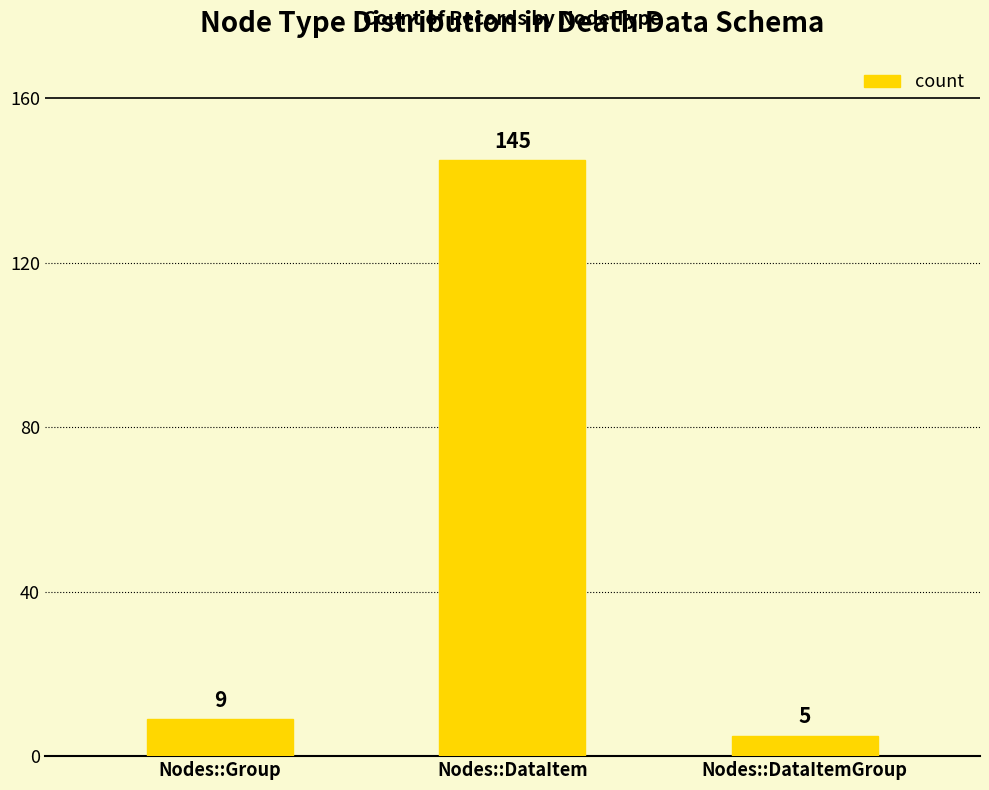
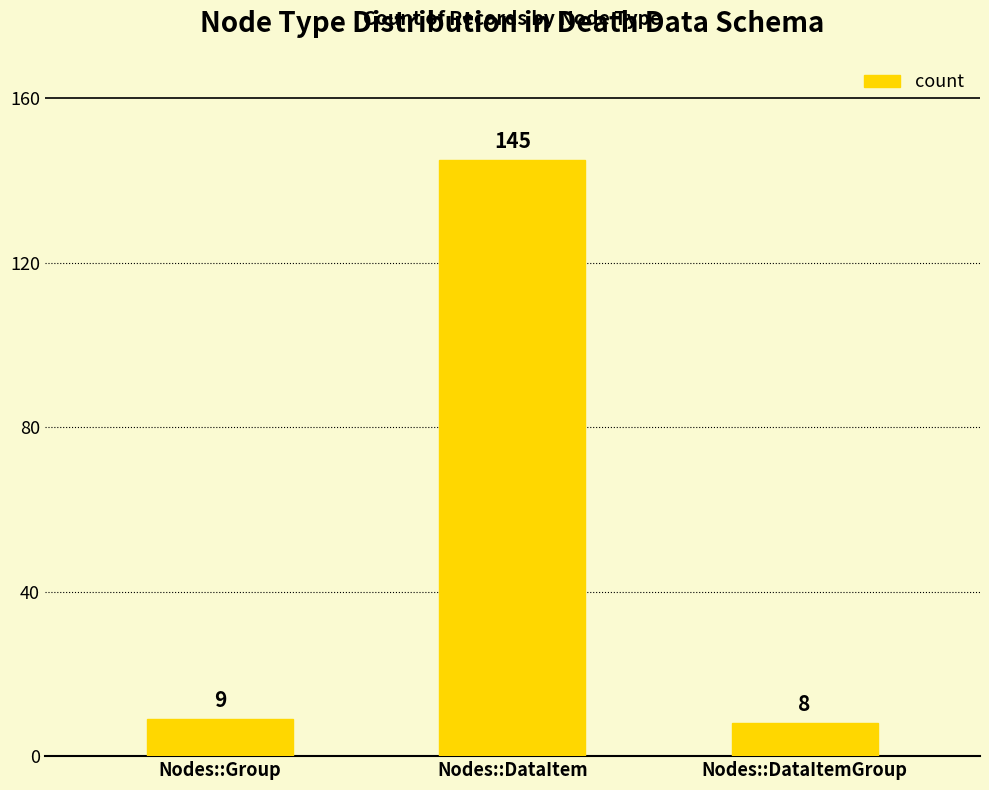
  {
    "Nodes::Group": 9,
    "Nodes::DataItem": 145,
-   "Nodes::DataItemGroup": 5
+   "Nodes::DataItemGroup": 8
  }
